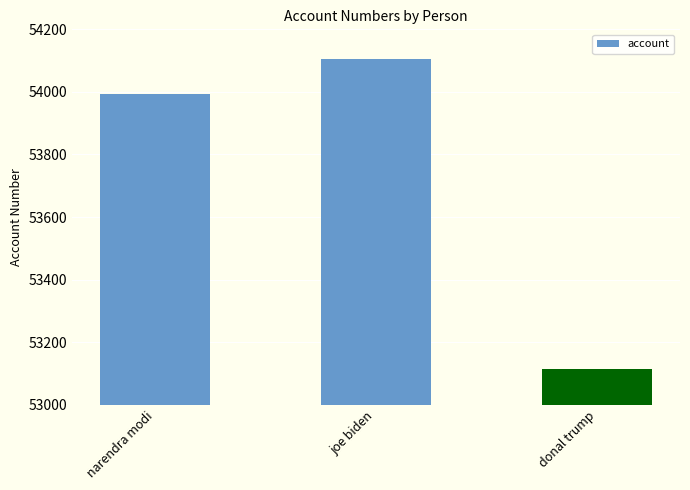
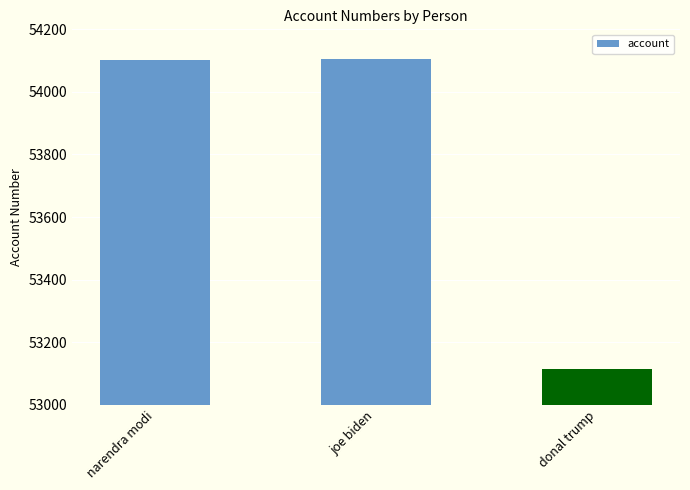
  {
-   "narendra modi": 53990,
+   "narendra modi": 54100,
    "joe biden": 54110,
    "donal trump": 53120
  }
